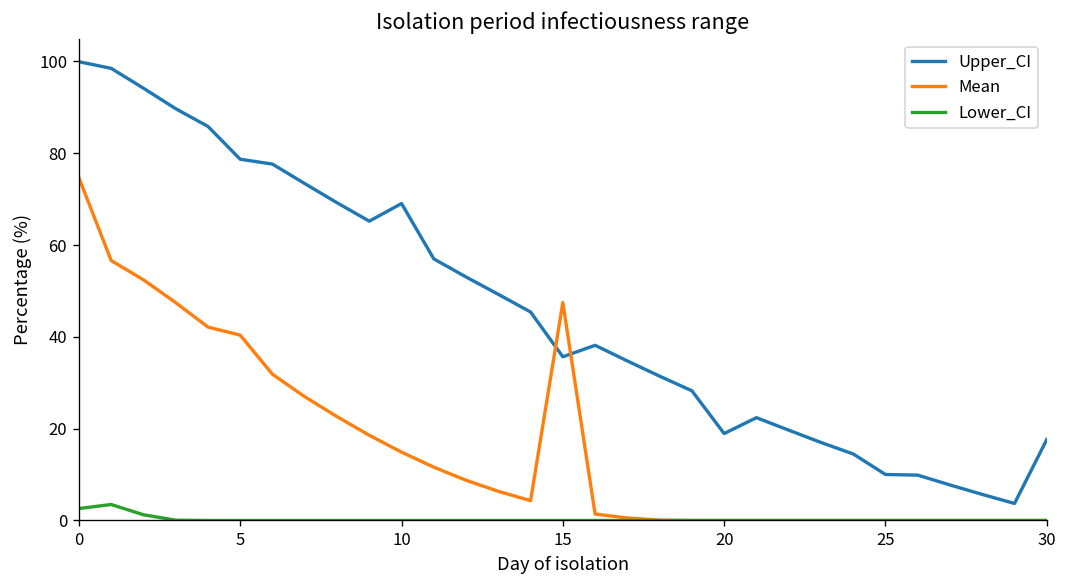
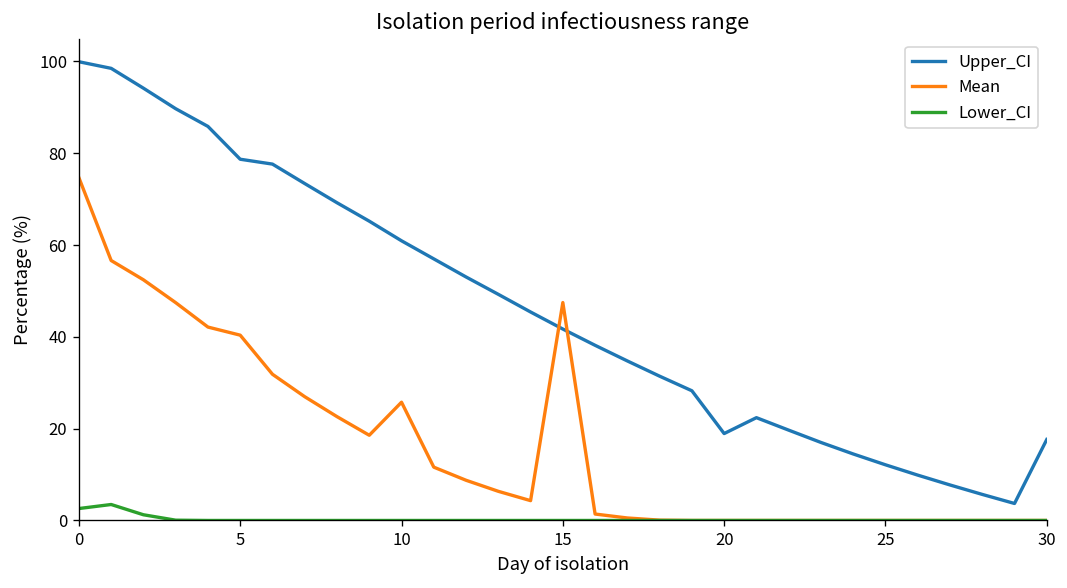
  {
    "Upper_CI": {
      "0": 100,
      "5": 79,
-     "10": 69,
-     "15": 36,
+     "10": 61,
+     "15": 42,
      "20": 19,
-     "25": 10,
+     "25": 12,
      "30": 18
    },
    "Mean": {
      "0": 75,
      "5": 40,
-     "10": 15,
+     "10": 26,
      "15": 47
    },
    "Lower_CI": {
      "0": 3,
      "5": 0,
      "10": 0,
      "15": 0
    }
  }
